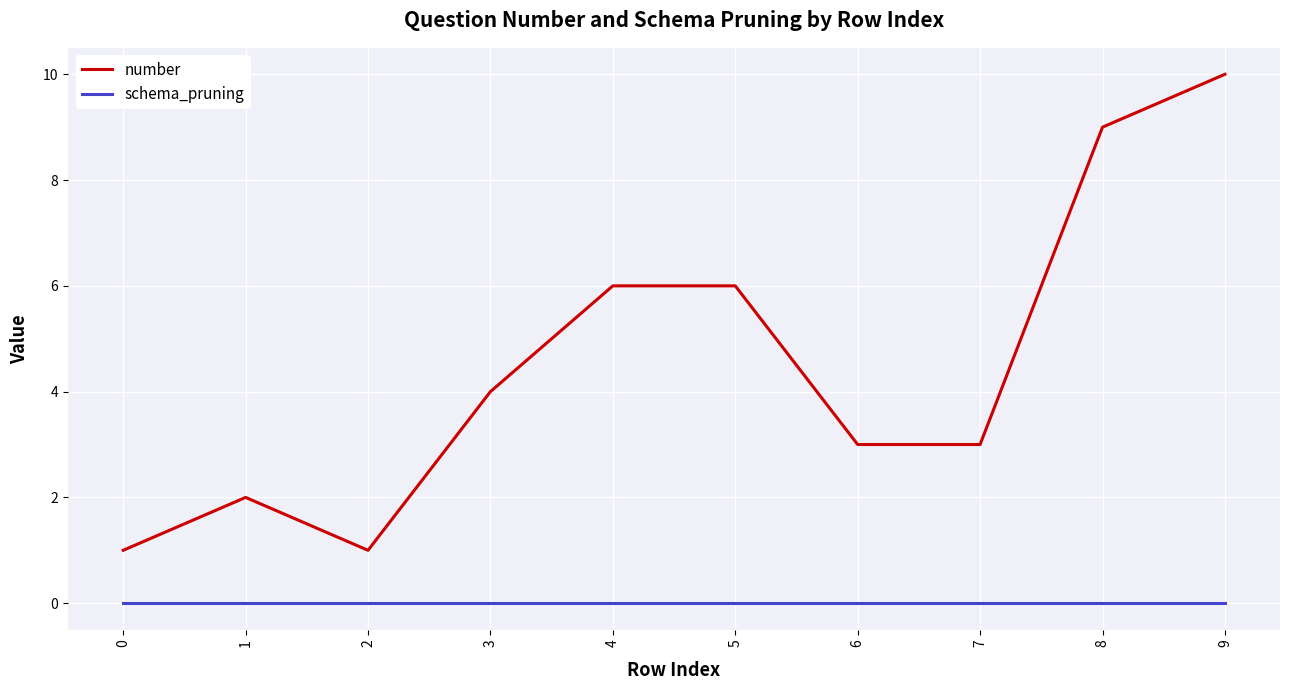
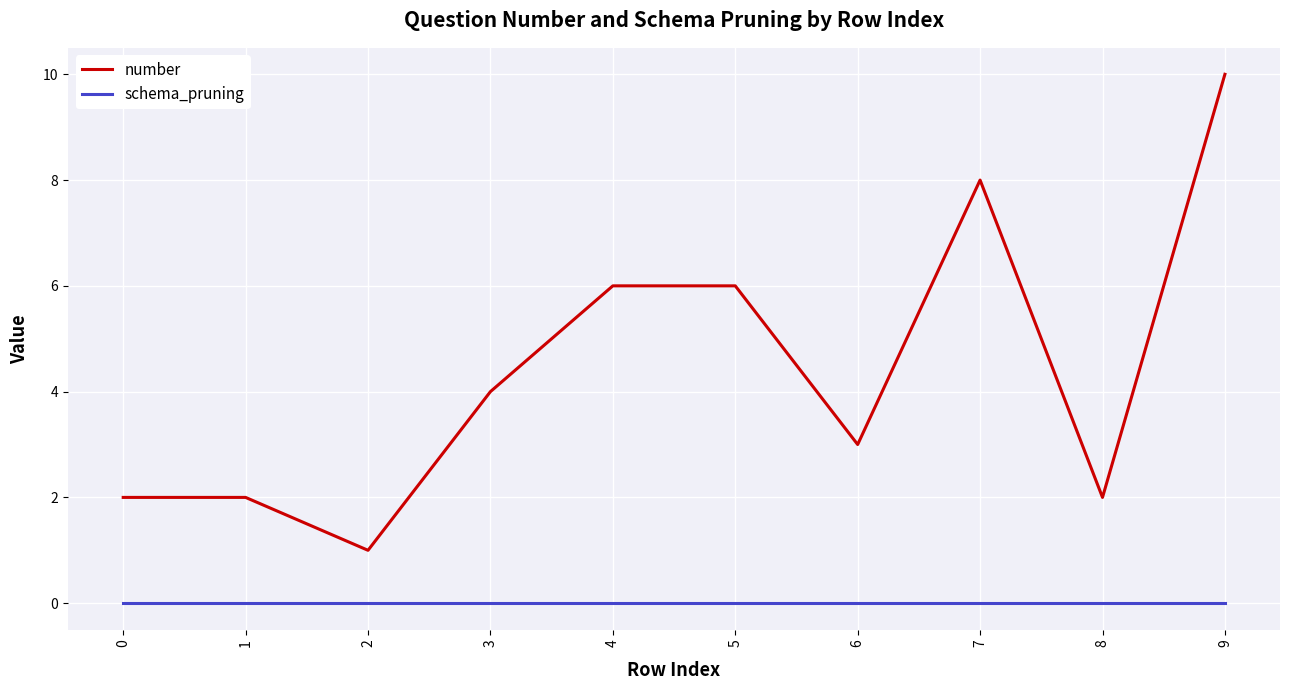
  {
    "number": {
-     "0": 1,
+     "0": 2,
      "1": 2,
      "2": 1,
      "3": 4,
      "4": 6,
      "5": 6,
      "6": 3,
-     "7": 3,
-     "8": 9,
+     "7": 8,
+     "8": 2,
      "9": 10
    },
    "schema_pruning": {
      "0": 0,
      "1": 0,
      "2": 0,
      "3": 0,
      "4": 0,
      "5": 0,
      "6": 0,
      "7": 0,
      "8": 0,
      "9": 0
    }
  }
